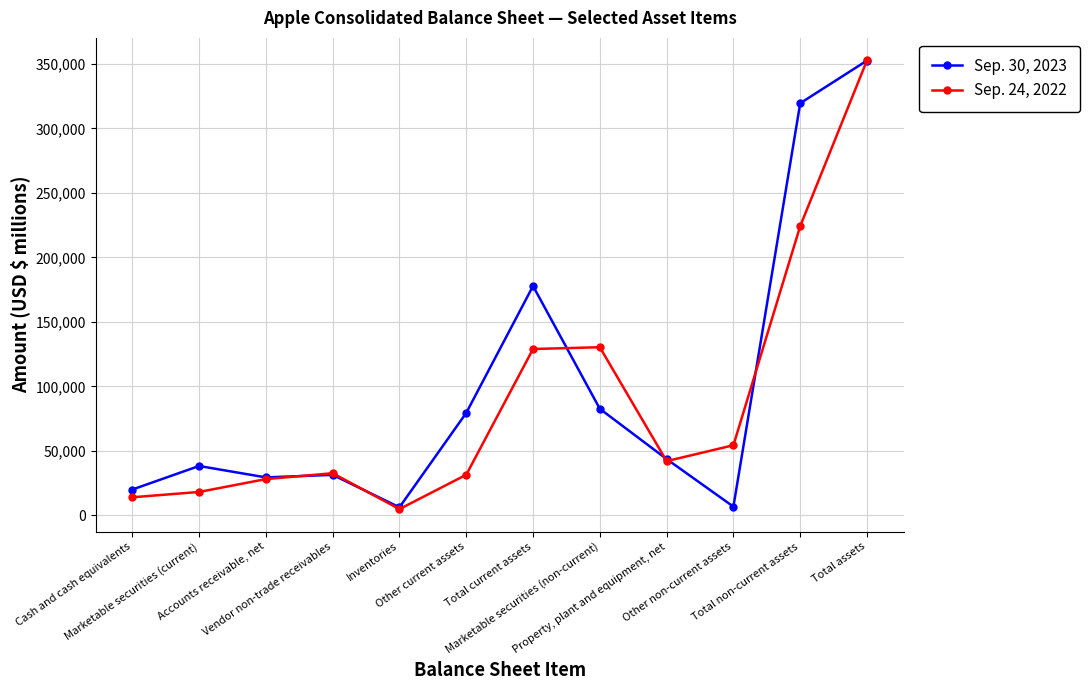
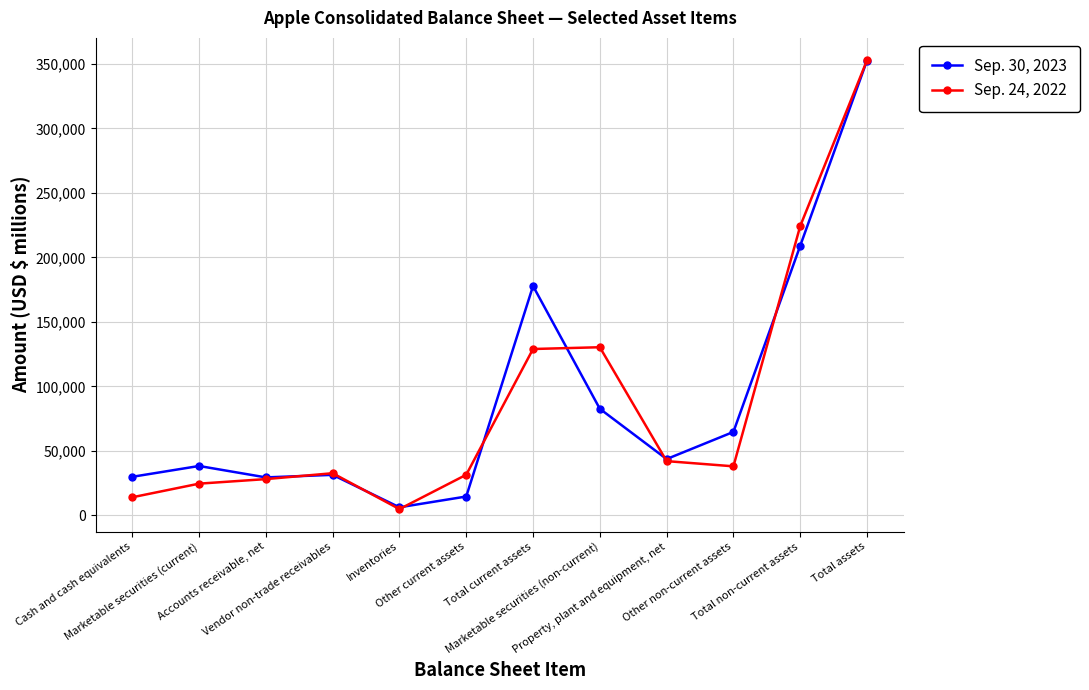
  {
    "Sep. 30, 2023": {
-     "Cash and cash equivalents": "20,000",
+     "Cash and cash equivalents": "30,000",
      "Marketable securities (current)": "38,000",
-     "Other current assets": "79,000",
+     "Other current assets": "15,000",
      "Total current assets": "178,000",
      "Marketable securities (non-current)": "83,000",
-     "Other non-current assets": "7,000",
-     "Total non-current assets": "319,000"
+     "Other non-current assets": "65,000",
+     "Total non-current assets": "209,000"
    },
    "Sep. 24, 2022": {
      "Cash and cash equivalents": "14,000",
-     "Marketable securities (current)": "18,000",
+     "Marketable securities (current)": "25,000",
      "Other current assets": "32,000",
      "Total current assets": "129,000",
      "Marketable securities (non-current)": "130,000",
-     "Other non-current assets": "54,000",
+     "Other non-current assets": "38,000",
      "Total non-current assets": "224,000"
    }
  }
